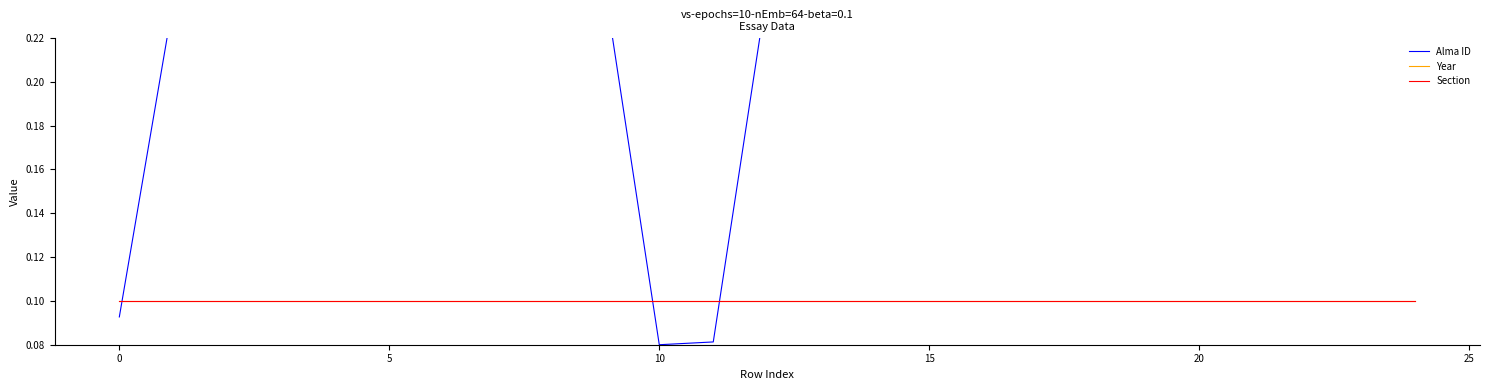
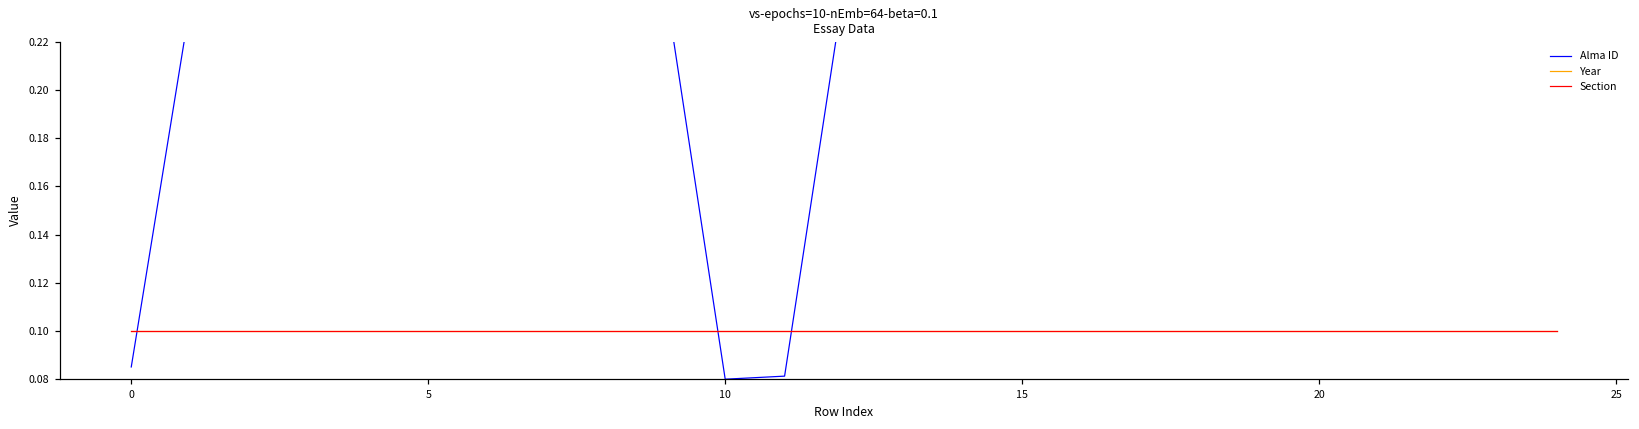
  {
    "Alma ID": {
-     "0": 0.093,
+     "0": 0.085,
      "10": 0.080
    },
    "Section": {
      "0": 0.100,
      "5": 0.100,
      "10": 0.100,
      "15": 0.100,
      "20": 0.100
    }
  }
